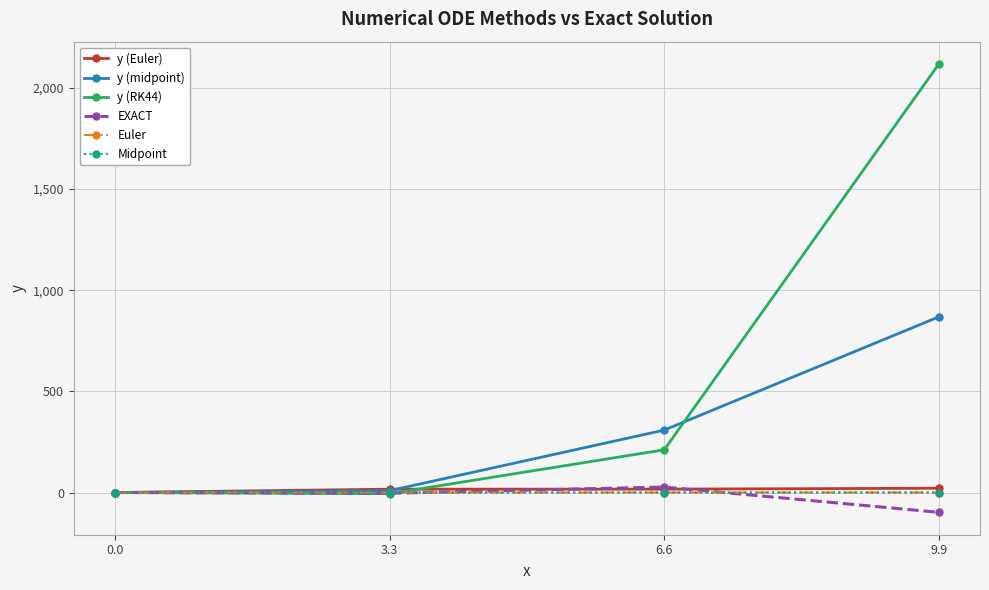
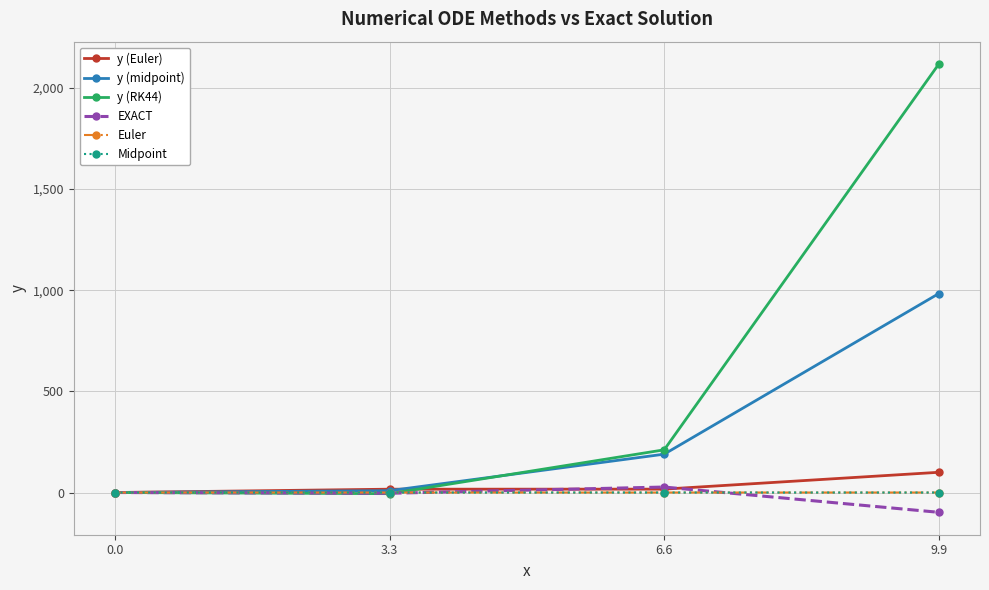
  {
    "y (Euler)": {
-     "9.9": 20
+     "9.9": 100
    },
    "y (midpoint)": {
-     "6.6": 310,
-     "9.9": 870
+     "6.6": 190,
+     "9.9": 980
    },
    "EXACT": {
      "9.9": -100
    }
  }
